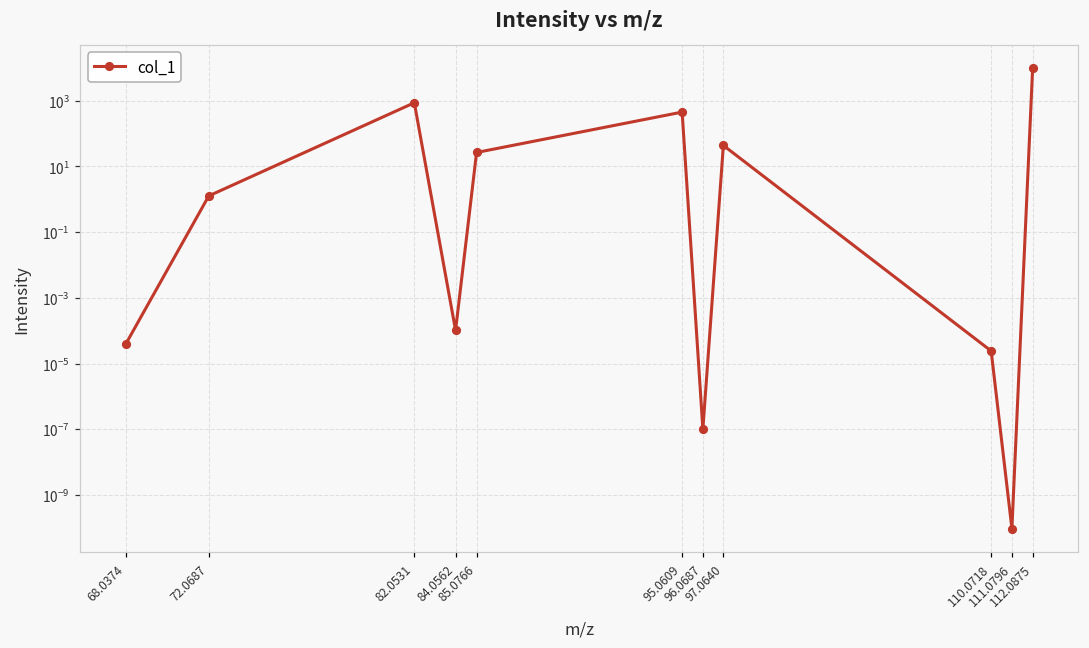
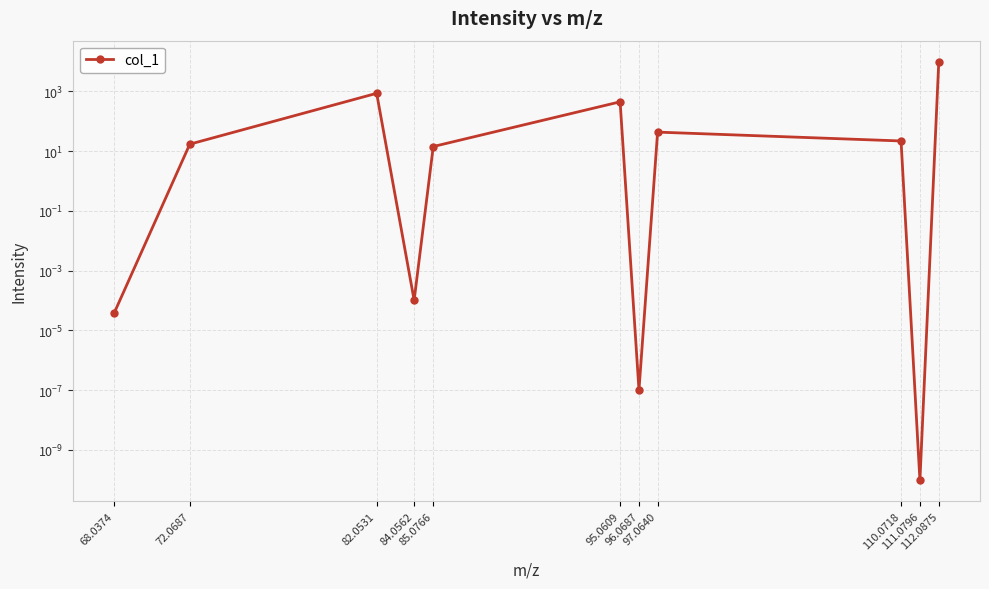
  {
    "68.0374": 0.00004,
-   "72.0687": 1.3,
+   "72.0687": 20,
    "82.0531": 900,
    "84.0562": 0.00010,
-   "85.0766": 30,
+   "85.0766": 10,
    "95.0609": 500,
    "96.0687": 0.00000010,
    "97.0640": 40,
-   "110.0718": 0,
+   "110.0718": 20,
    "111.0796": 0.00000000009,
    "112.0875": 10000
  }
